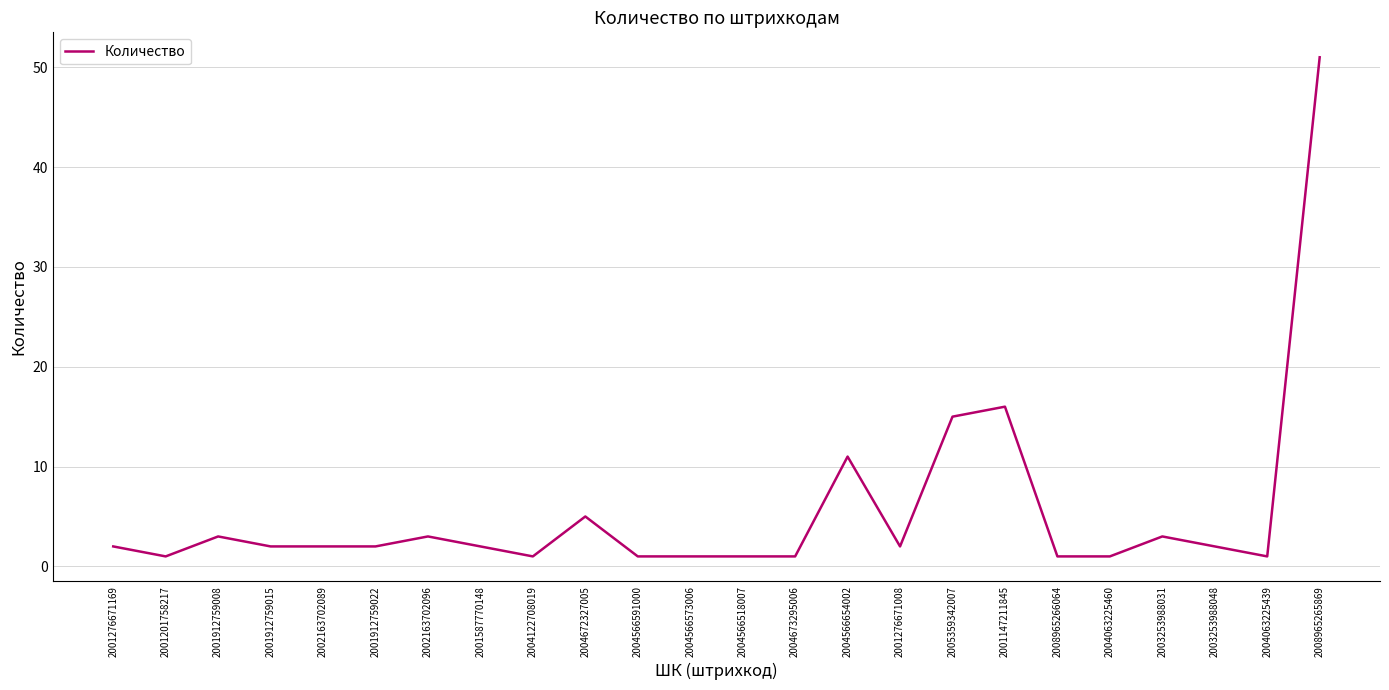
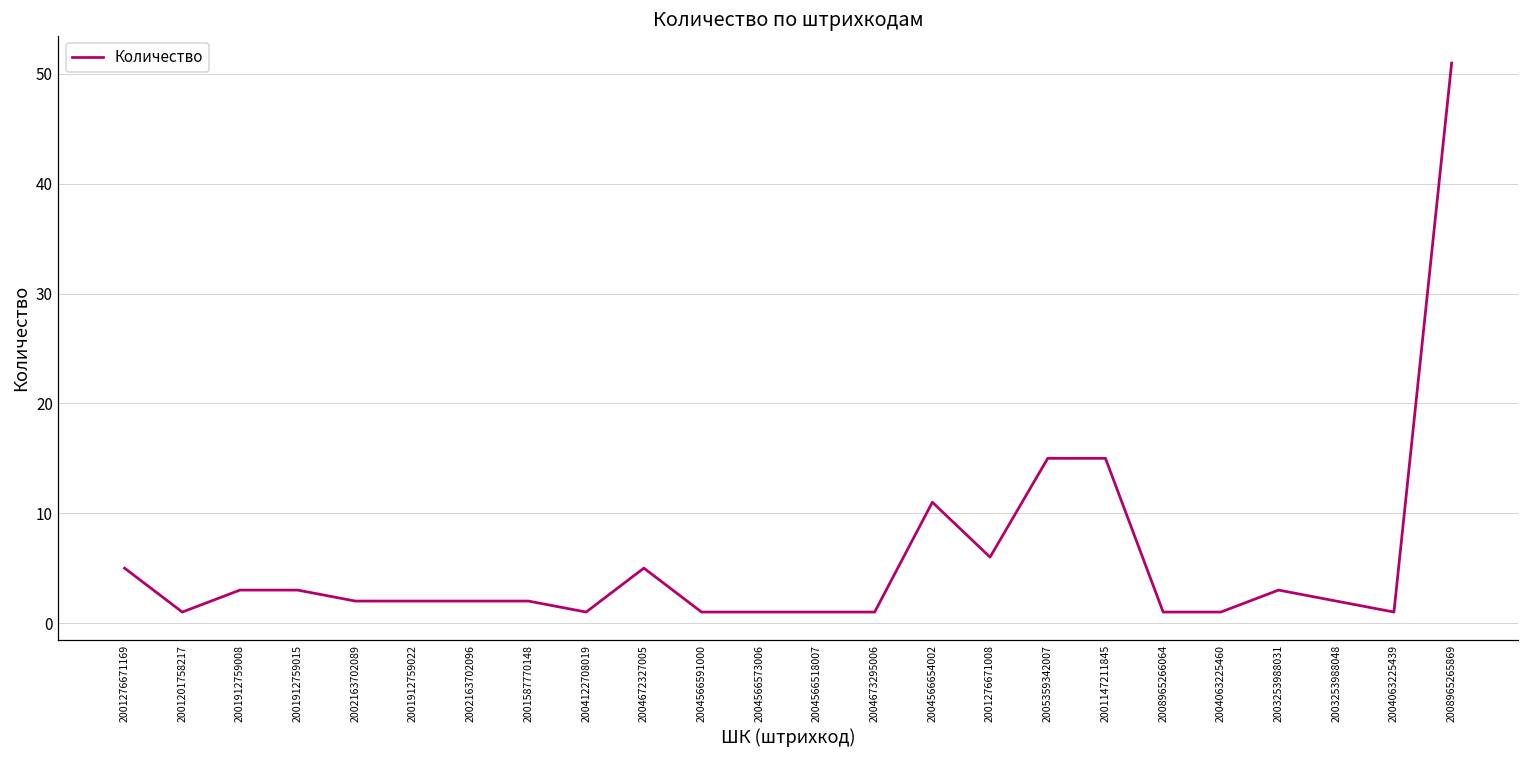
  {
-   "2001276671169": 2,
+   "2001276671169": 5,
    "2001201758217": 1,
    "2001912759008": 3,
-   "2001912759015": 2,
+   "2001912759015": 3,
    "2002163702089": 2,
    "2001912759022": 2,
-   "2002163702096": 3,
+   "2002163702096": 2,
    "2001587770148": 2,
    "2004122708019": 1,
    "2004672327005": 5,
    "2004566591000": 1,
    "2004566573006": 1,
    "2004566518007": 1,
    "2004673295006": 1,
    "2004566654002": 11,
-   "2001276671008": 2,
+   "2001276671008": 6,
    "2005359342007": 15,
-   "2001147211845": 16,
+   "2001147211845": 15,
    "2008965266064": 1,
    "2004063225460": 1,
    "2003253988031": 3,
    "2003253988048": 2,
    "2004063225439": 1,
    "2008965265869": 51
  }
